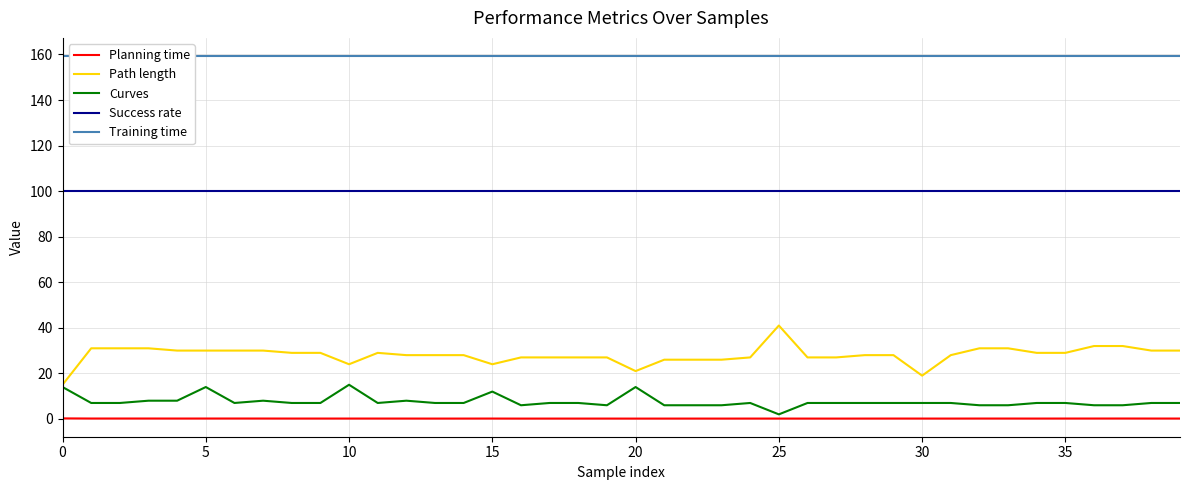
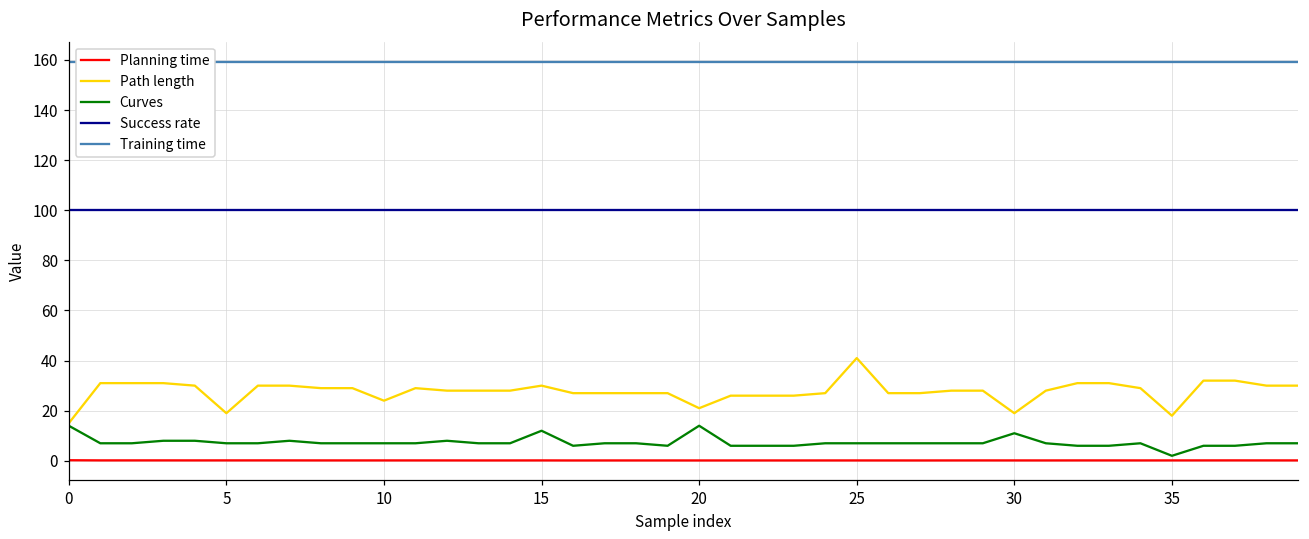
  {
    "Planning time": {
      "0": 0,
      "5": 0,
      "10": 0,
      "15": 0,
      "20": 0,
      "25": 0,
      "30": 0,
      "35": 0
    },
    "Path length": {
-     "5": 30,
+     "5": 19,
      "10": 24,
-     "15": 24,
+     "15": 30,
      "20": 21,
      "25": 41,
      "30": 19,
-     "35": 29
+     "35": 18
    },
    "Curves": {
-     "5": 14,
-     "10": 15,
+     "5": 7,
+     "10": 7,
      "15": 12,
      "20": 14,
-     "25": 2,
-     "30": 7,
-     "35": 7
+     "25": 7,
+     "30": 11,
+     "35": 2
    },
    "Success rate": {
      "0": 100,
      "5": 100,
      "10": 100,
      "15": 100,
      "20": 100,
      "25": 100,
      "30": 100,
      "35": 100
    },
    "Training time": {
      "0": 159,
      "5": 159,
      "10": 159,
      "15": 159,
      "20": 159,
      "25": 159,
      "30": 159,
      "35": 159
    }
  }
